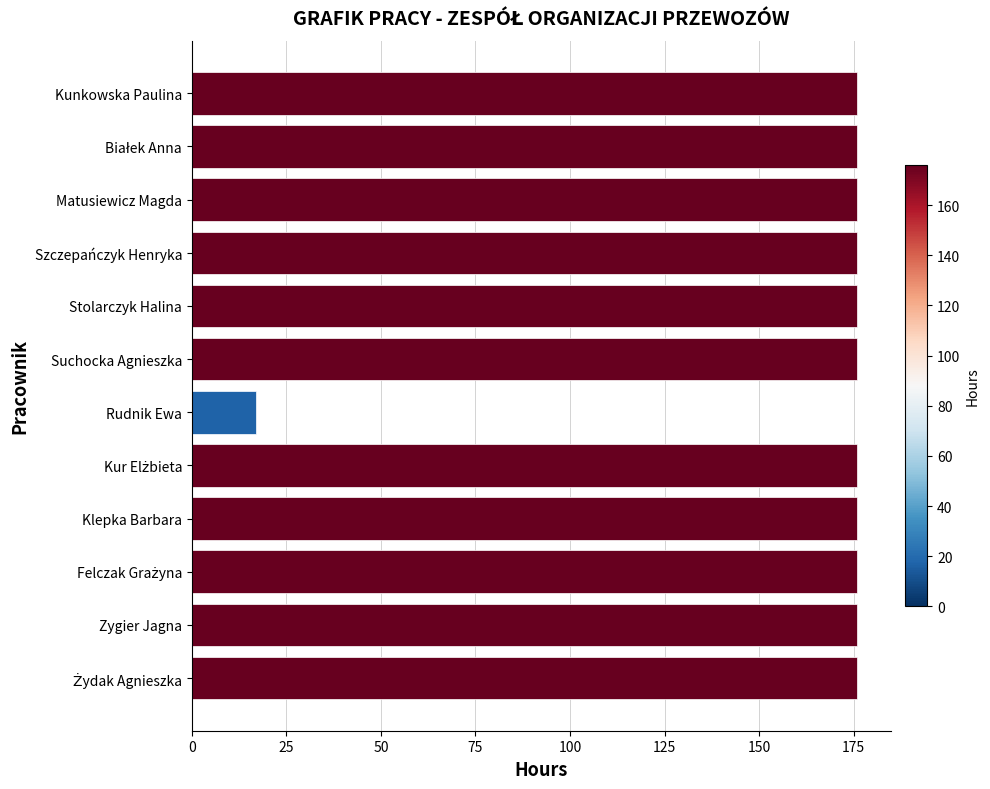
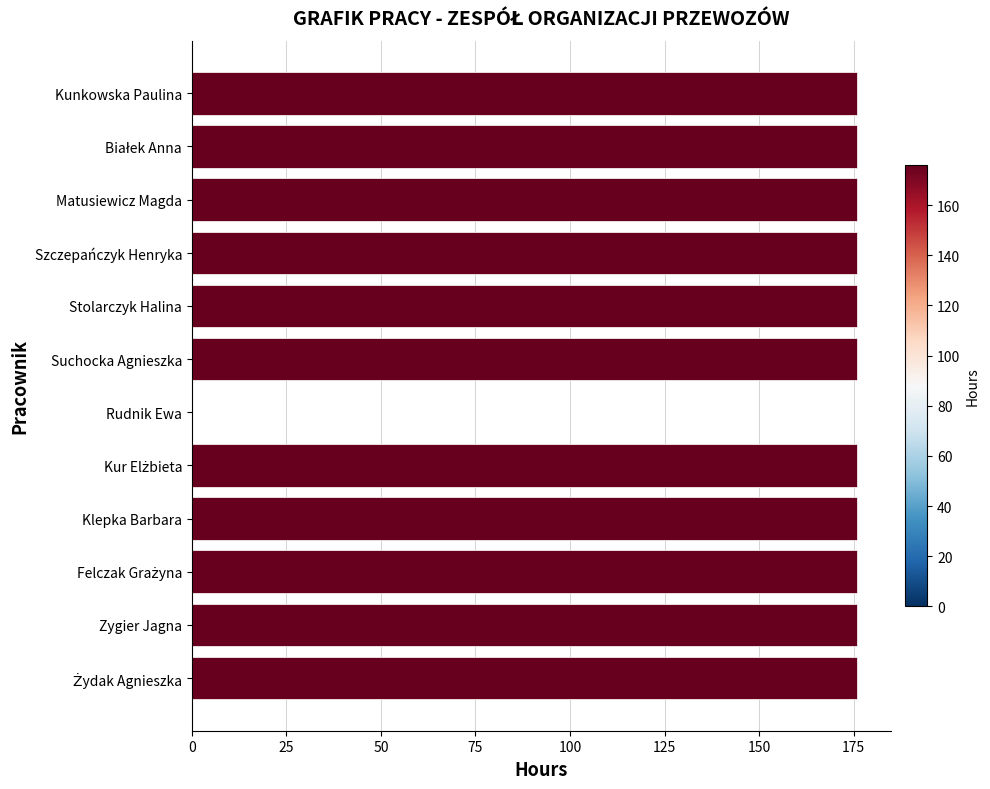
  {
    "Kunkowska Paulina": 176,
    "Białek Anna": 176,
    "Matusiewicz Magda": 176,
    "Szczepańczyk Henryka": 176,
    "Stolarczyk Halina": 176,
    "Suchocka Agnieszka": 176,
-   "Rudnik Ewa": 17,
+   "Rudnik Ewa": 0,
    "Kur Elżbieta": 176,
    "Klepka Barbara": 176,
    "Felczak Grażyna": 176,
    "Zygier Jagna": 176,
    "Żydak Agnieszka": 176
  }
